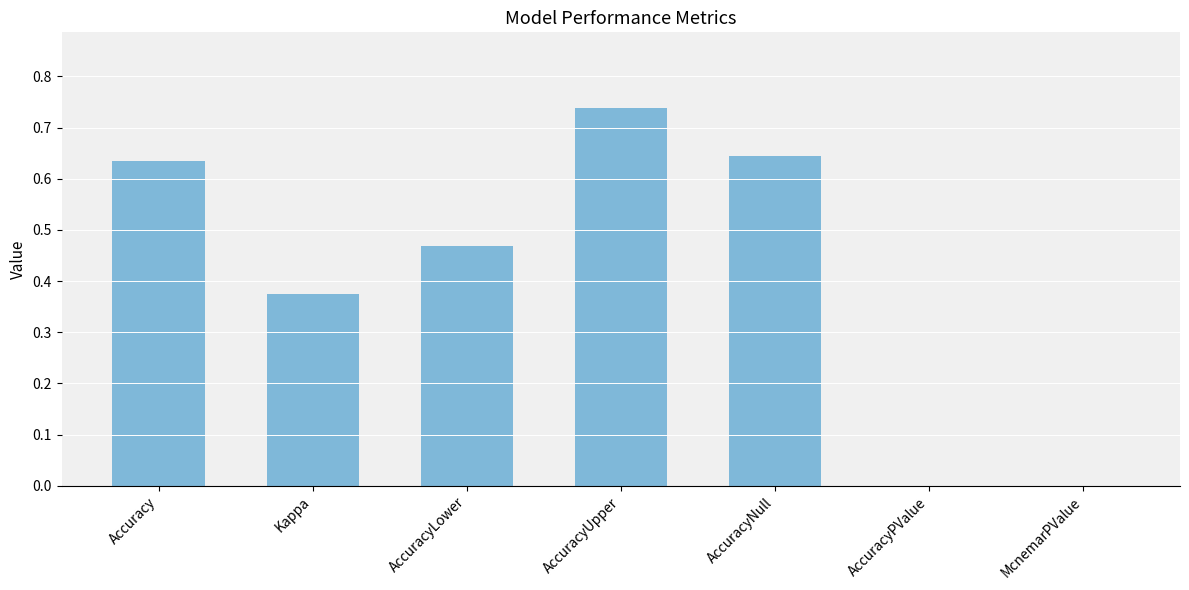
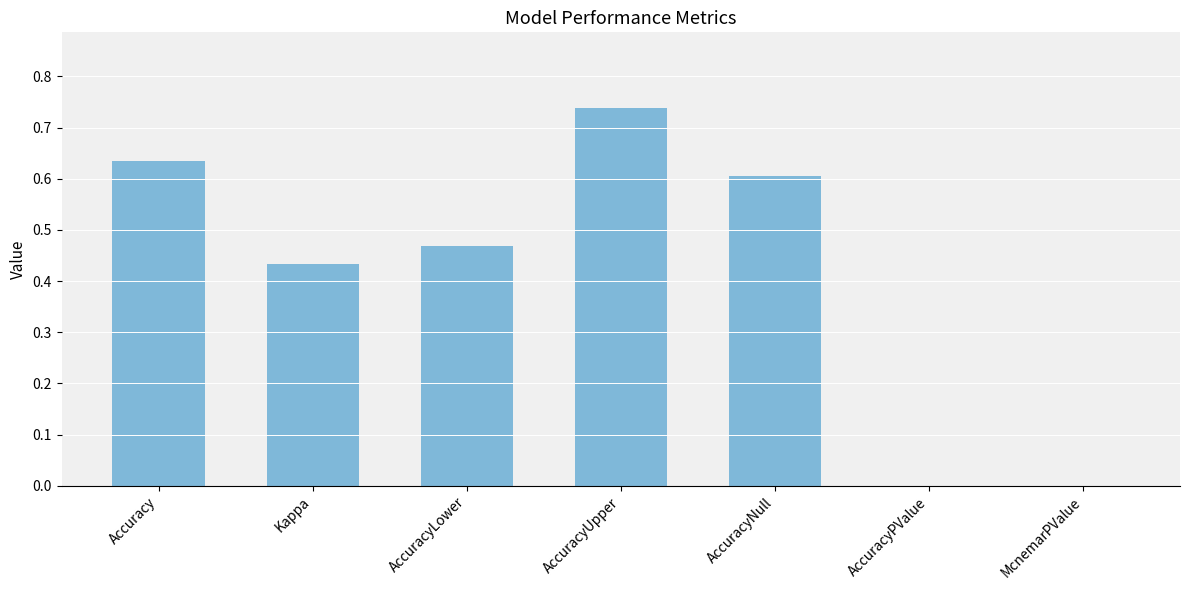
  {
    "Accuracy": 0.63,
-   "Kappa": 0.37,
+   "Kappa": 0.43,
    "AccuracyLower": 0.47,
    "AccuracyUpper": 0.74,
-   "AccuracyNull": 0.64,
+   "AccuracyNull": 0.60,
    "AccuracyPValue": 0.00,
    "McnemarPValue": 0.00
  }
